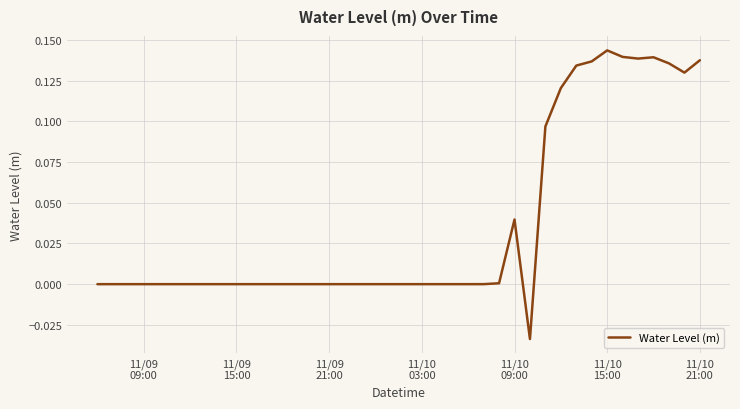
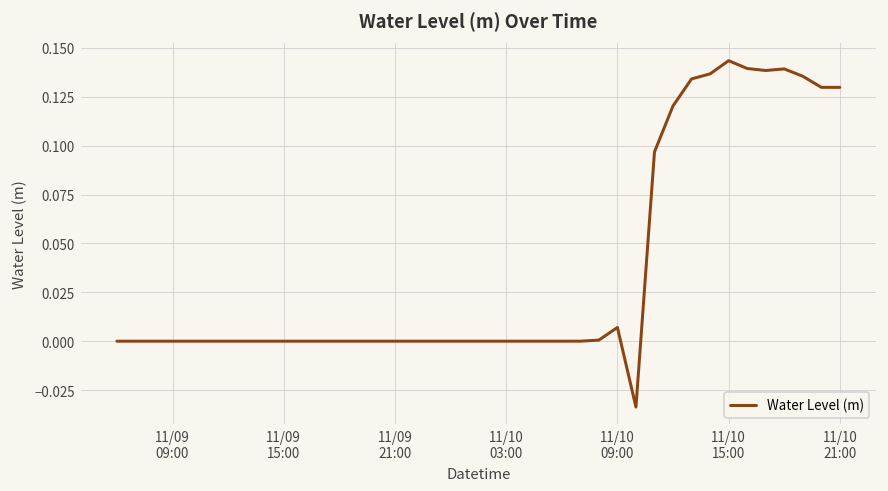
  {
    "11/09 09:00": 0.000,
    "11/09 15:00": 0.000,
    "11/09 21:00": 0.000,
    "11/10 03:00": 0.000,
-   "11/10 09:00": 0.040,
+   "11/10 09:00": 0.007,
    "11/10 15:00": 0.144,
-   "11/10 21:00": 0.137
+   "11/10 21:00": 0.130
  }
